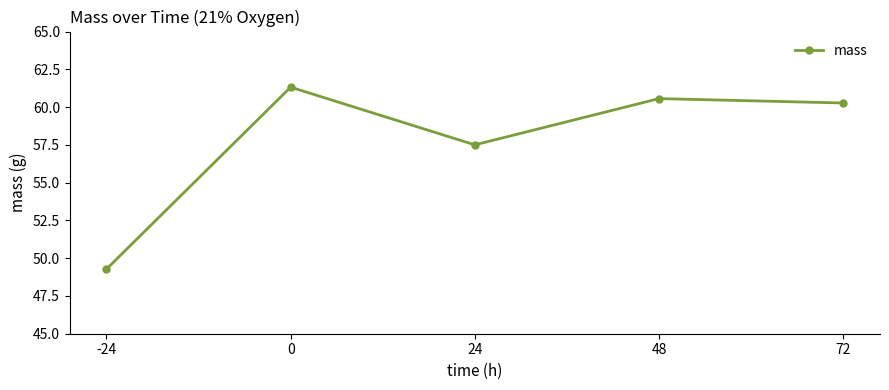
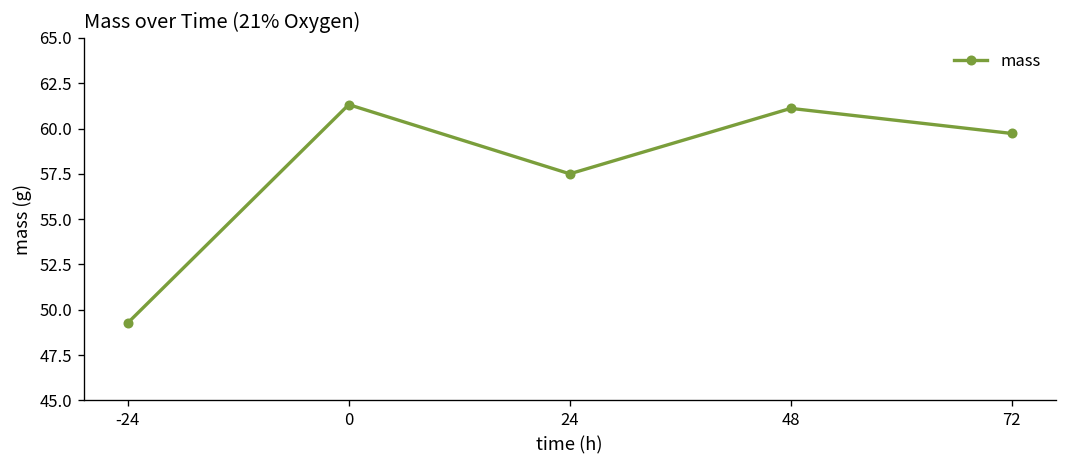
  {
    "-24": 49.3,
    "0": 61.3,
    "24": 57.5,
-   "48": 60.6,
-   "72": 60.3
+   "48": 61.1,
+   "72": 59.7
  }
